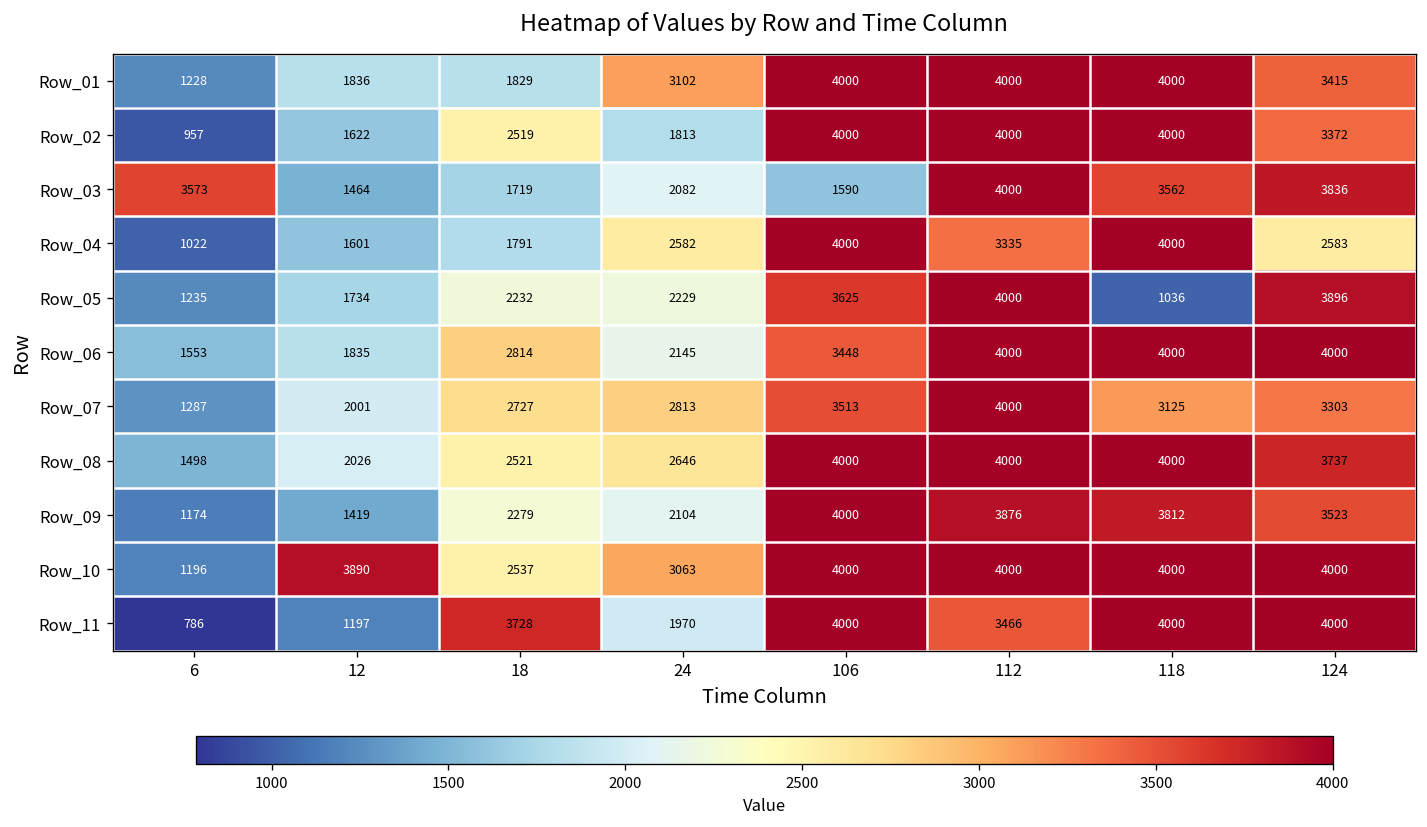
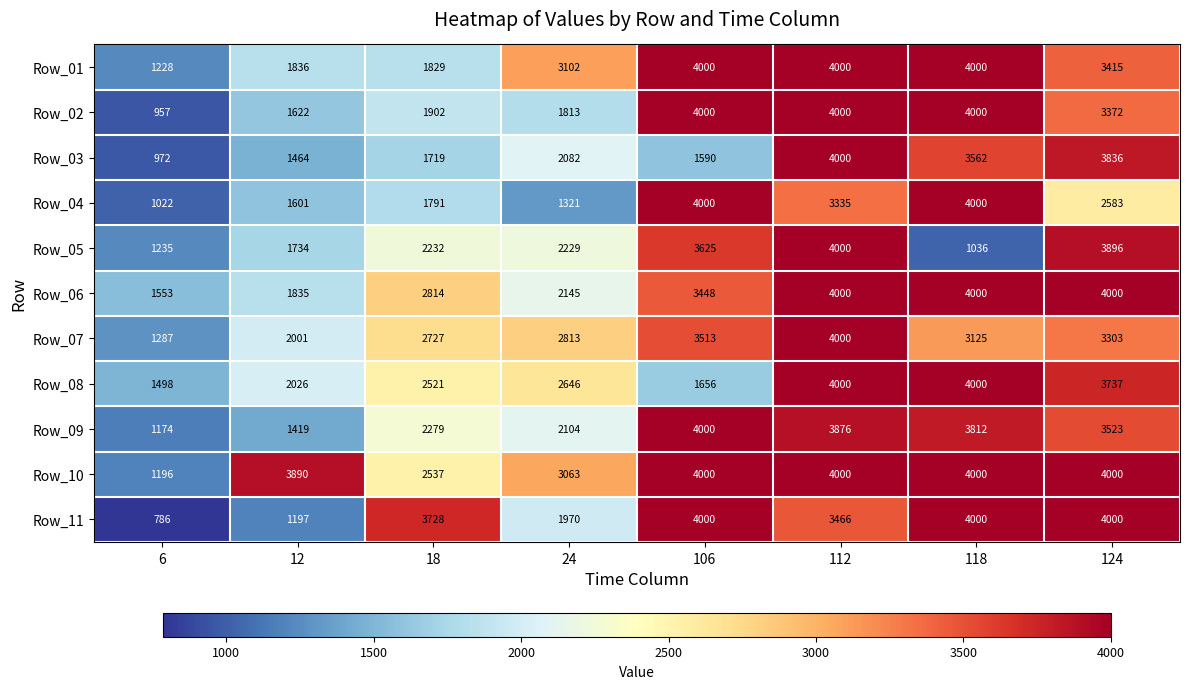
  {
    "Row_01": {
      "6": 1228,
      "12": 1836,
      "18": 1829,
      "24": 3102,
      "106": 4000,
      "112": 4000,
      "118": 4000,
      "124": 3415
    },
    "Row_02": {
      "6": 957,
      "12": 1622,
-     "18": 2519,
+     "18": 1902,
      "24": 1813,
      "106": 4000,
      "112": 4000,
      "118": 4000,
      "124": 3372
    },
    "Row_03": {
-     "6": 3573,
+     "6": 972,
      "12": 1464,
      "18": 1719,
      "24": 2082,
      "106": 1590,
      "112": 4000,
      "118": 3562,
      "124": 3836
    },
    "Row_04": {
      "6": 1022,
      "12": 1601,
      "18": 1791,
-     "24": 2582,
+     "24": 1321,
      "106": 4000,
      "112": 3335,
      "118": 4000,
      "124": 2583
    },
    "Row_05": {
      "6": 1235,
      "12": 1734,
      "18": 2232,
      "24": 2229,
      "106": 3625,
      "112": 4000,
      "118": 1036,
      "124": 3896
    },
    "Row_06": {
      "6": 1553,
      "12": 1835,
      "18": 2814,
      "24": 2145,
      "106": 3448,
      "112": 4000,
      "118": 4000,
      "124": 4000
    },
    "Row_07": {
      "6": 1287,
      "12": 2001,
      "18": 2727,
      "24": 2813,
      "106": 3513,
      "112": 4000,
      "118": 3125,
      "124": 3303
    },
    "Row_08": {
      "6": 1498,
      "12": 2026,
      "18": 2521,
      "24": 2646,
-     "106": 4000,
+     "106": 1656,
      "112": 4000,
      "118": 4000,
      "124": 3737
    },
    "Row_09": {
      "6": 1174,
      "12": 1419,
      "18": 2279,
      "24": 2104,
      "106": 4000,
      "112": 3876,
      "118": 3812,
      "124": 3523
    },
    "Row_10": {
      "6": 1196,
      "12": 3890,
      "18": 2537,
      "24": 3063,
      "106": 4000,
      "112": 4000,
      "118": 4000,
      "124": 4000
    },
    "Row_11": {
      "6": 786,
      "12": 1197,
      "18": 3728,
      "24": 1970,
      "106": 4000,
      "112": 3466,
      "118": 4000,
      "124": 4000
    }
  }
